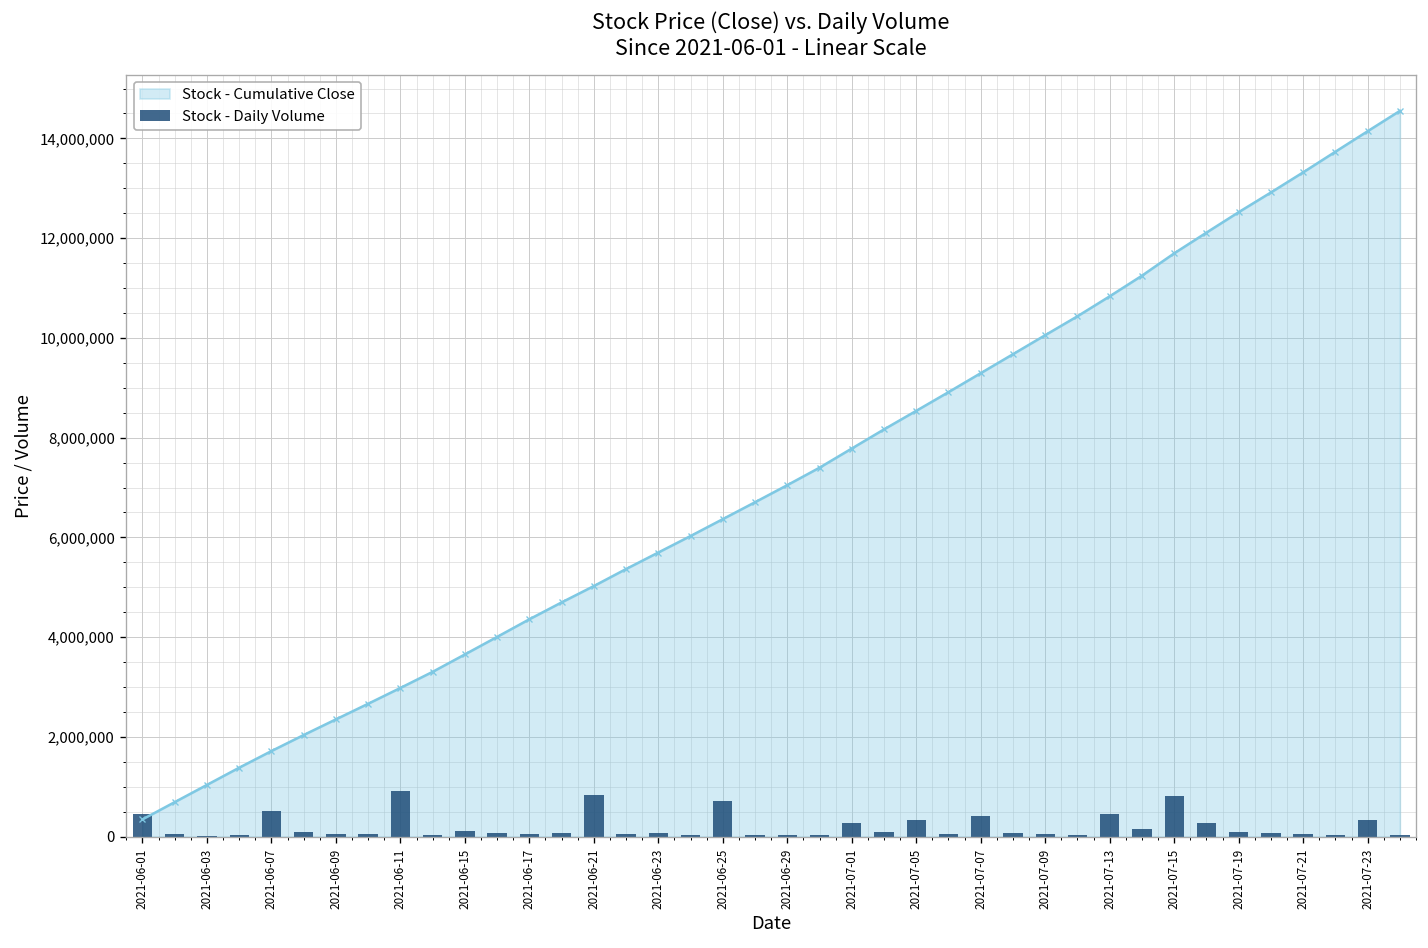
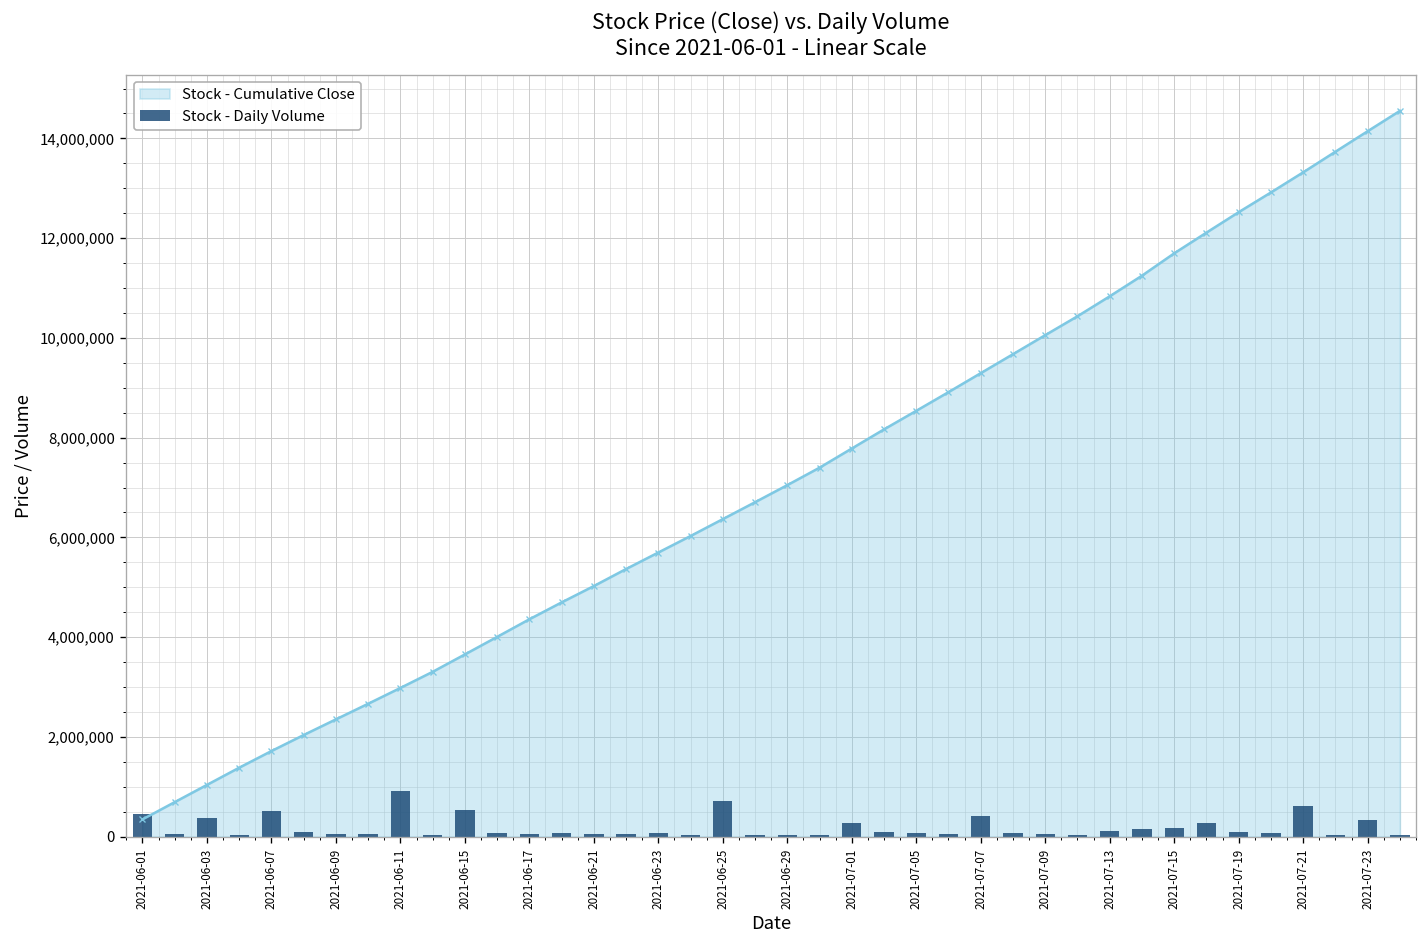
  {
    "Stock - Cumulative Close": {
      "2021-06-01": "300,000",
      "2021-06-03": "1,000,000",
      "2021-06-07": "1,700,000",
      "2021-06-09": "2,400,000",
      "2021-06-11": "3,000,000",
      "2021-06-15": "3,700,000",
      "2021-06-17": "4,400,000",
      "2021-06-21": "5,000,000",
      "2021-06-23": "5,700,000",
      "2021-06-25": "6,400,000",
      "2021-06-29": "7,000,000",
      "2021-07-01": "7,800,000",
      "2021-07-05": "8,500,000",
      "2021-07-07": "9,300,000",
      "2021-07-09": "10,100,000",
      "2021-07-13": "10,800,000",
      "2021-07-15": "11,700,000",
      "2021-07-19": "12,500,000",
      "2021-07-21": "13,300,000",
      "2021-07-23": "14,100,000"
    },
    "Stock - Daily Volume": {
      "2021-06-01": "500,000",
-     "2021-06-03": "0",
+     "2021-06-03": "400,000",
      "2021-06-07": "500,000",
      "2021-06-11": "900,000",
-     "2021-06-15": "100,000",
-     "2021-06-21": "800,000",
+     "2021-06-15": "500,000",
+     "2021-06-21": "0",
      "2021-06-23": "100,000",
      "2021-06-25": "700,000",
      "2021-07-01": "300,000",
-     "2021-07-05": "300,000",
+     "2021-07-05": "100,000",
      "2021-07-07": "400,000",
      "2021-07-09": "100,000",
-     "2021-07-13": "500,000",
-     "2021-07-15": "800,000",
+     "2021-07-13": "100,000",
+     "2021-07-15": "200,000",
      "2021-07-19": "100,000",
-     "2021-07-21": "0",
+     "2021-07-21": "600,000",
      "2021-07-23": "300,000"
    }
  }
